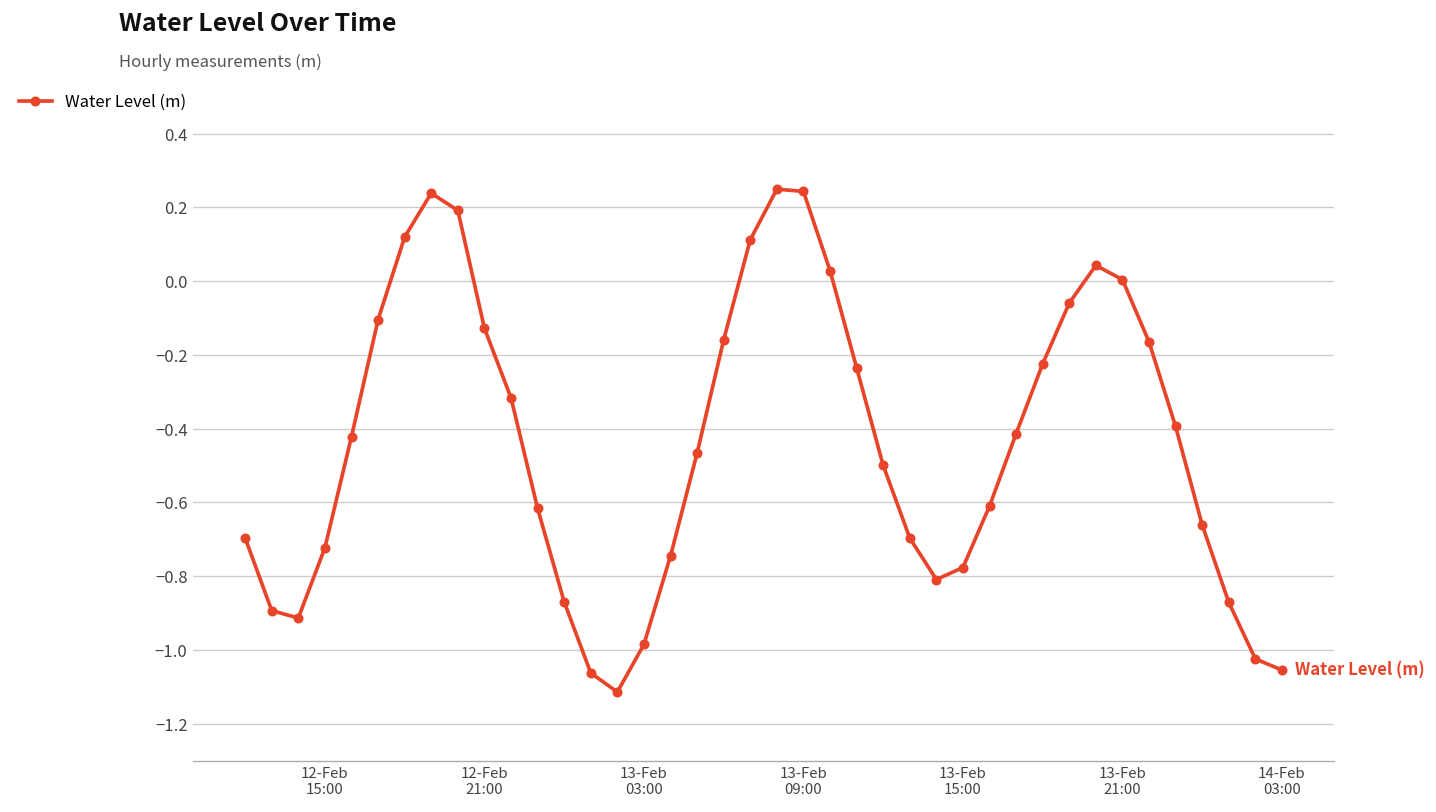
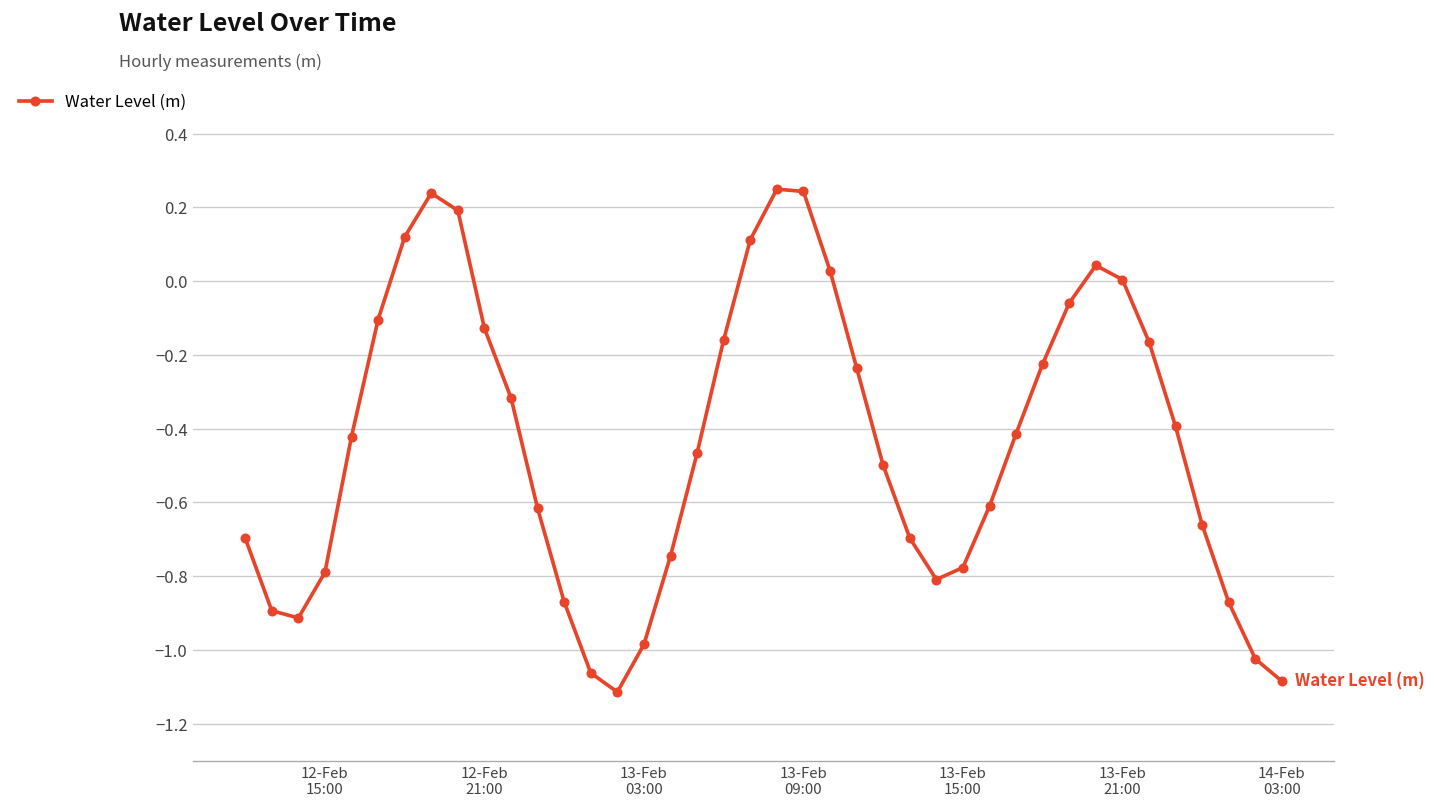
  {
-   "12-Feb 15:00": -0.72,
+   "12-Feb 15:00": -0.79,
    "12-Feb 21:00": -0.13,
    "13-Feb 03:00": -0.99,
    "13-Feb 09:00": 0.24,
    "13-Feb 15:00": -0.78,
    "13-Feb 21:00": 0.00,
-   "14-Feb 03:00": -1.05
+   "14-Feb 03:00": -1.09
  }
